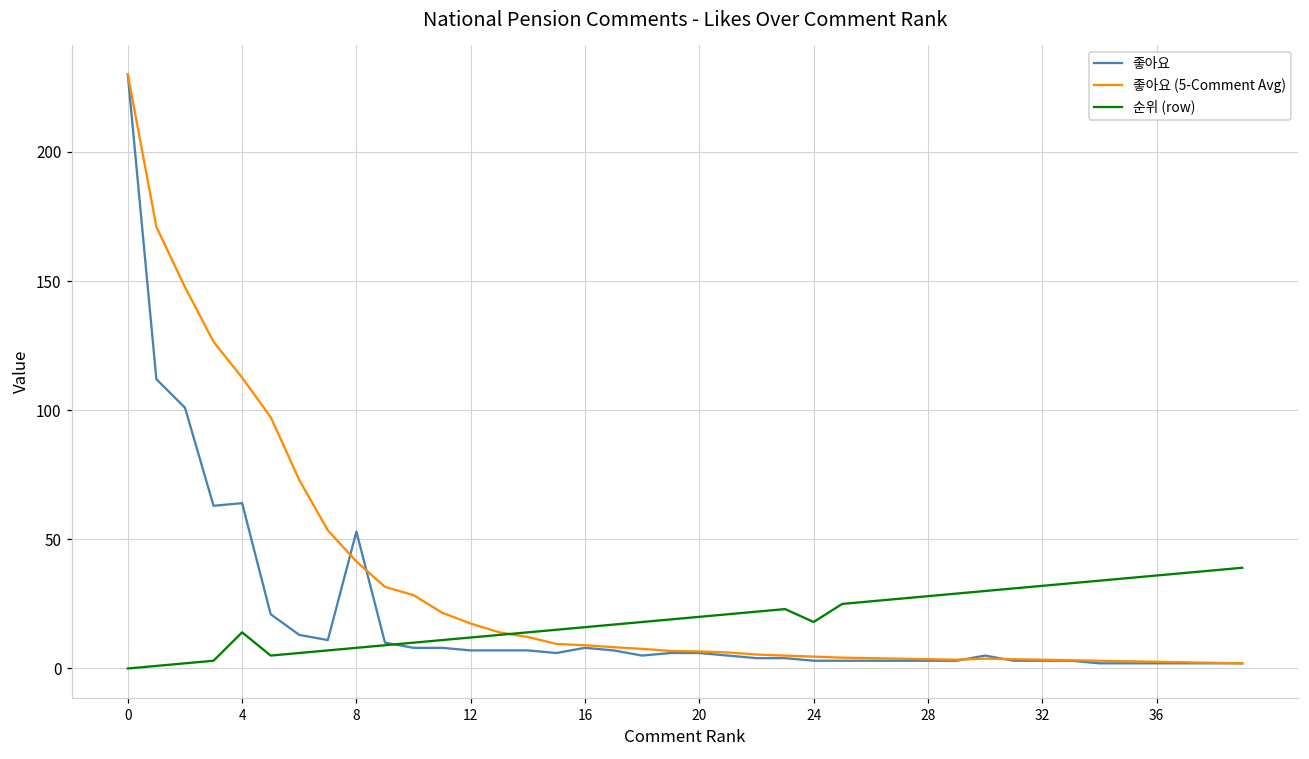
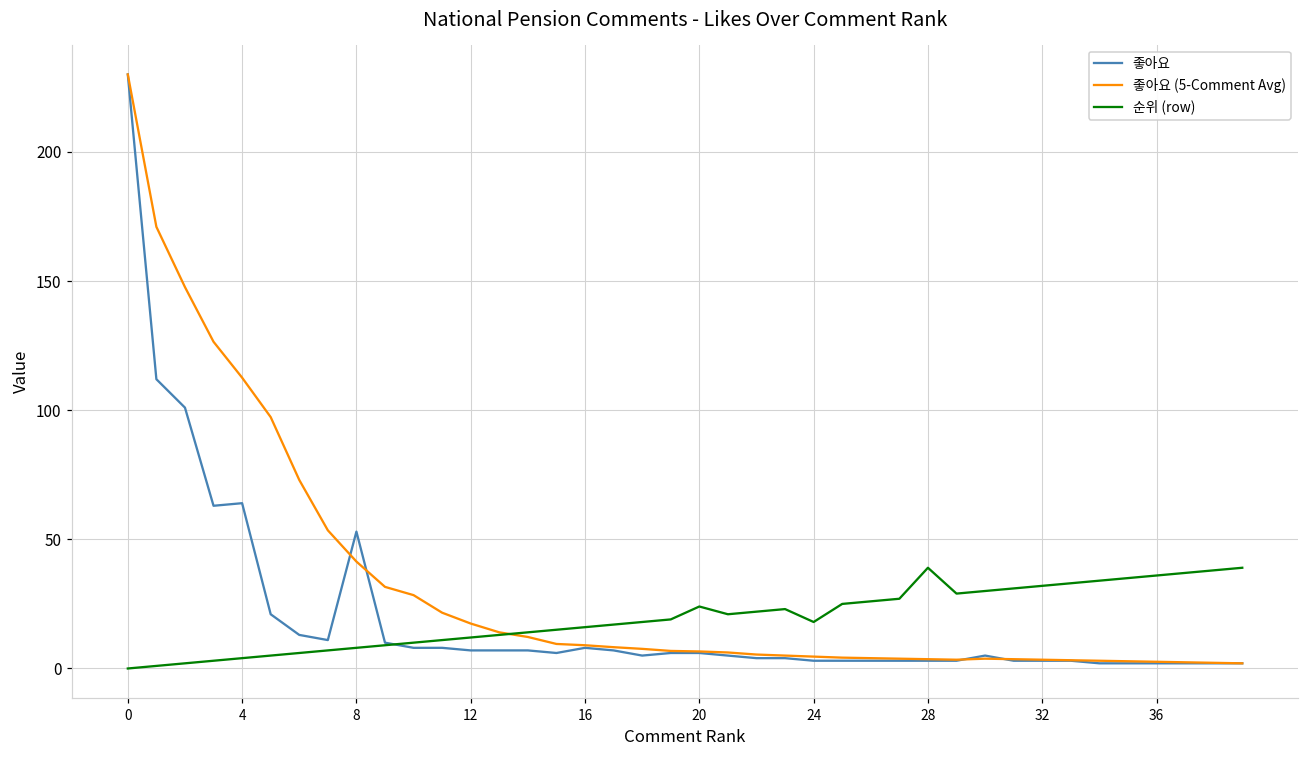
  {
    "좋아요": {
      "4": 64,
      "8": 53,
      "12": 7,
      "24": 3
    },
    "좋아요 (5-Comment Avg)": {
      "4": 113,
      "8": 41,
      "12": 17,
      "24": 5
    },
    "순위 (row)": {
      "0": 0,
-     "4": 14,
+     "4": 4,
      "8": 8,
      "12": 12,
      "16": 16,
-     "20": 20,
+     "20": 24,
      "24": 18,
-     "28": 28,
+     "28": 39,
      "32": 32,
      "36": 36
    }
  }
